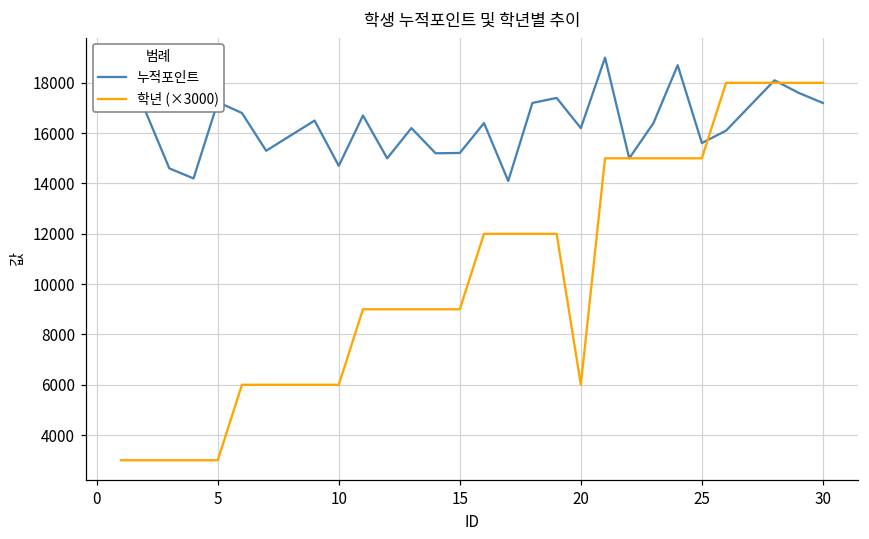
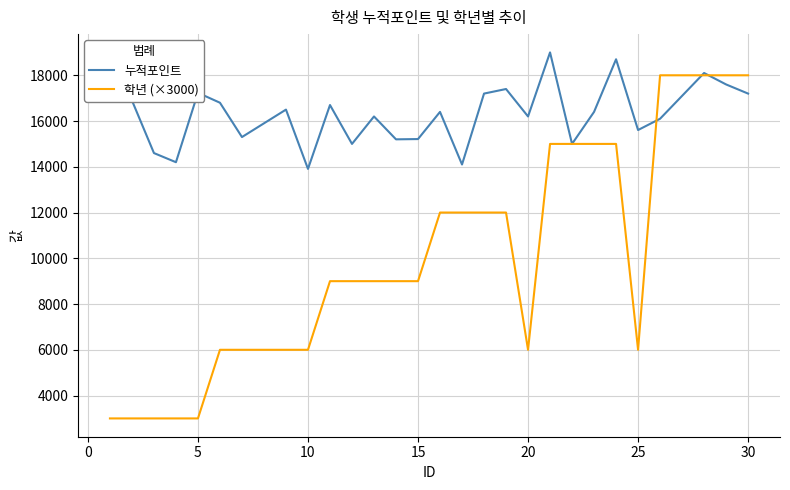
  {
    "누적포인트": {
-     "10": 14700,
+     "10": 13900,
      "15": 15200,
      "20": 16200,
      "25": 15600,
      "30": 17200
    },
    "학년 (×3000)": {
      "5": 3000,
      "10": 6000,
      "15": 9000,
      "20": 6000,
-     "25": 15000,
+     "25": 6000,
      "30": 18000
    }
  }
